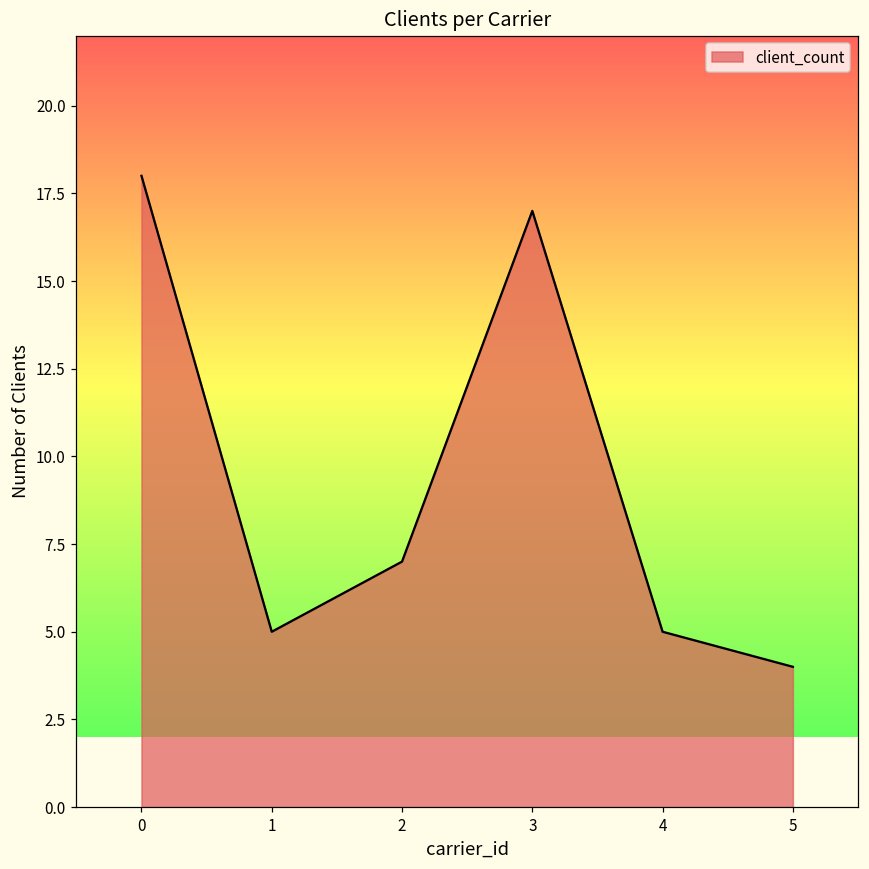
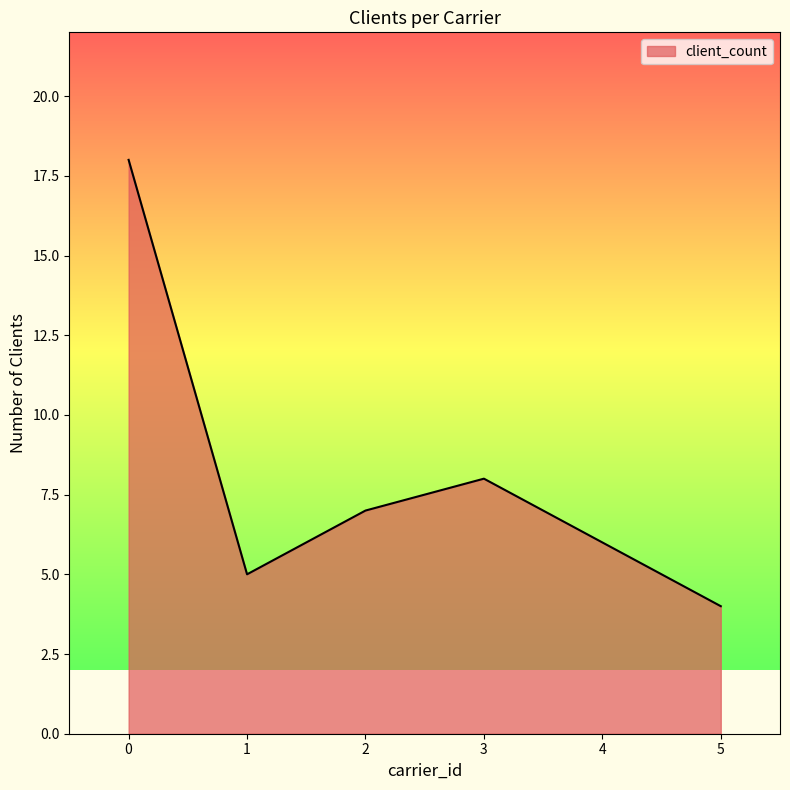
  {
    "0": 18,
    "1": 5,
    "2": 7,
-   "3": 17,
-   "4": 5,
+   "3": 8,
+   "4": 6,
    "5": 4
  }
